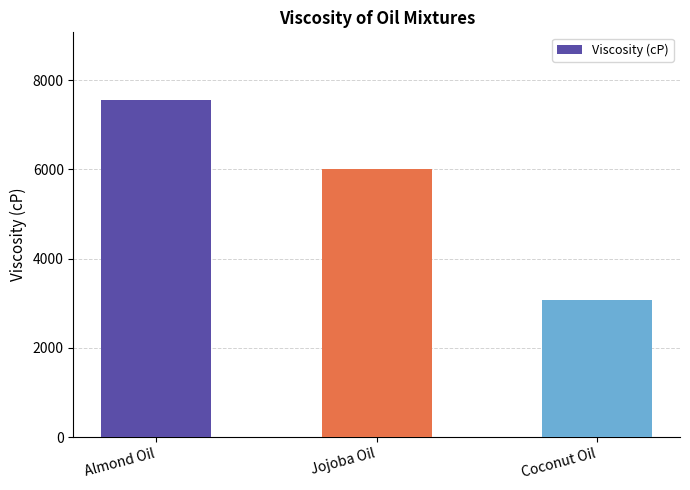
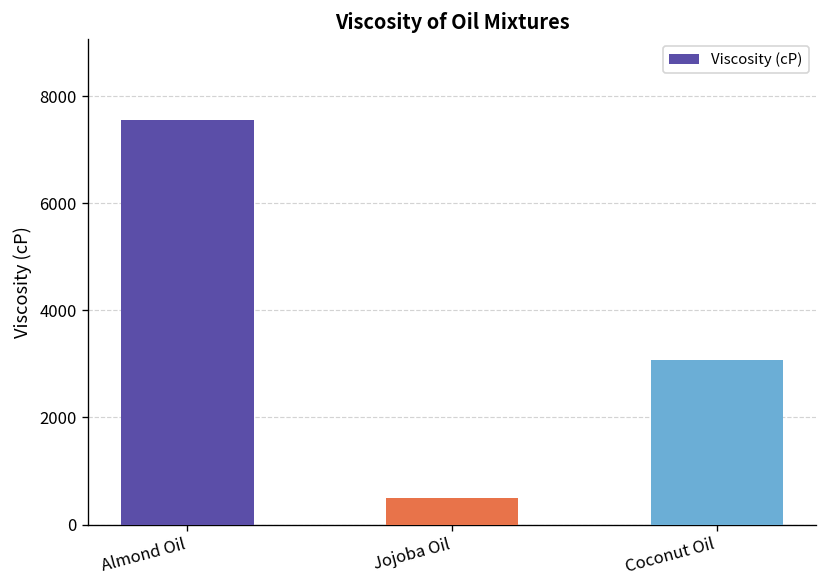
  {
    "Almond Oil": 7600,
-   "Jojoba Oil": 6000,
+   "Jojoba Oil": 500,
    "Coconut Oil": 3100
  }
